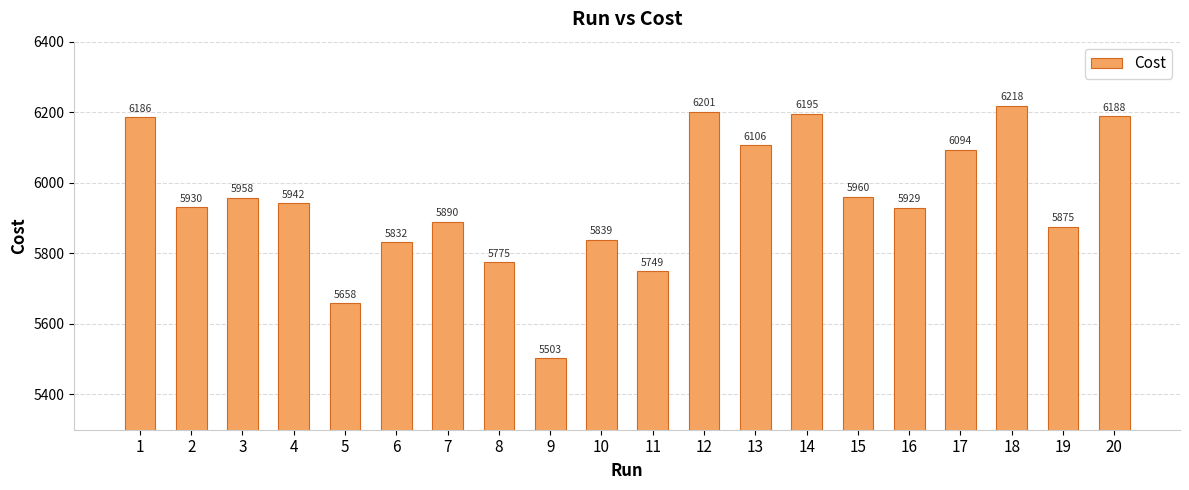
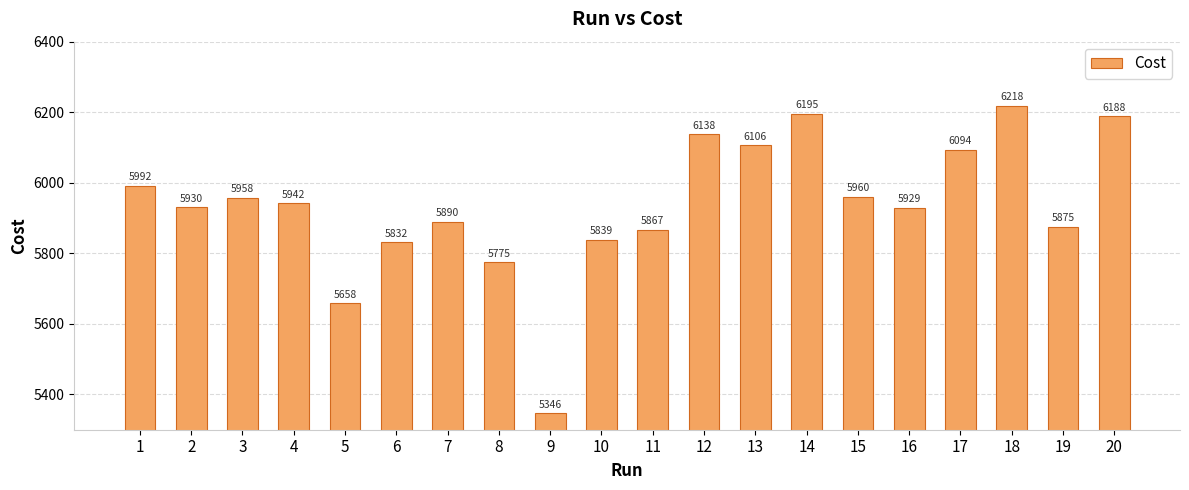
  {
-   "1": 6186,
+   "1": 5992,
    "2": 5930,
    "3": 5958,
    "4": 5942,
    "5": 5658,
    "6": 5832,
    "7": 5890,
    "8": 5775,
-   "9": 5503,
+   "9": 5346,
    "10": 5839,
-   "11": 5749,
-   "12": 6201,
+   "11": 5867,
+   "12": 6138,
    "13": 6106,
    "14": 6195,
    "15": 5960,
    "16": 5929,
    "17": 6094,
    "18": 6218,
    "19": 5875,
    "20": 6188
  }
